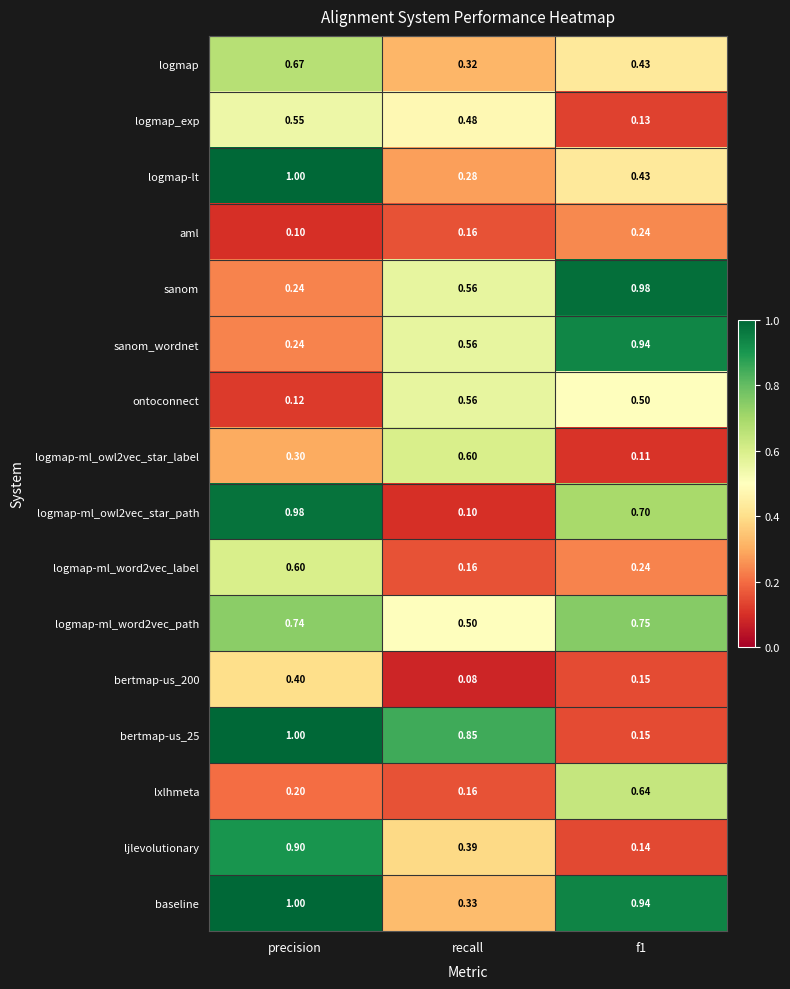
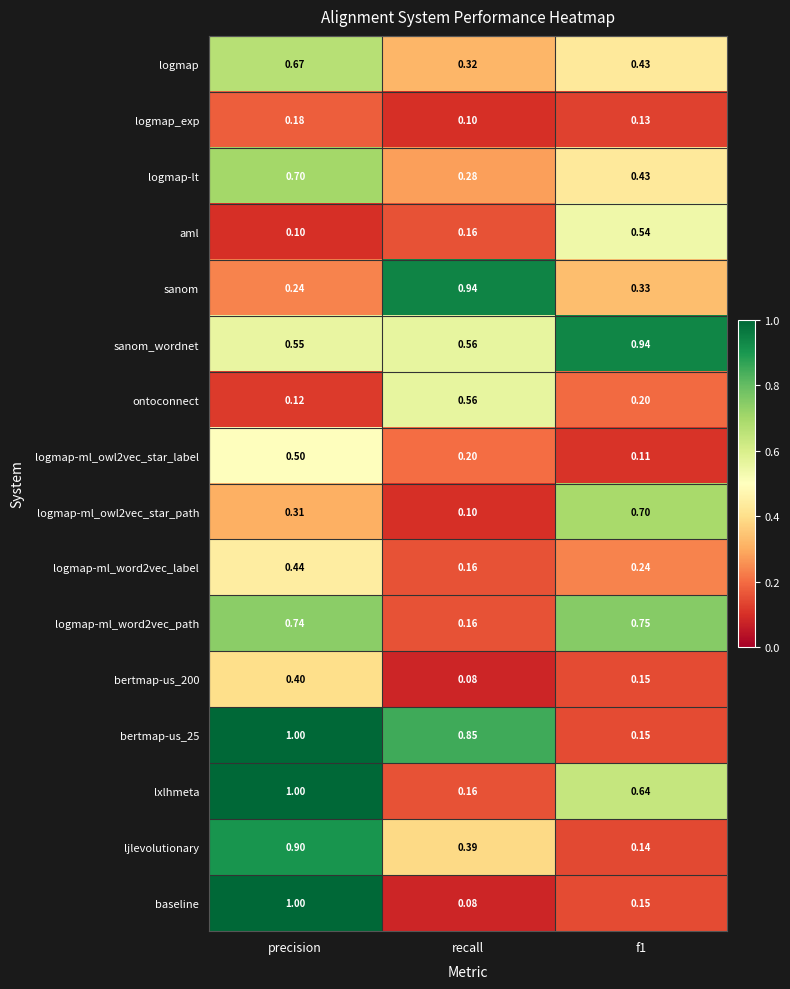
  {
    "logmap": {
      "precision": 0.67,
      "recall": 0.32,
      "f1": 0.43
    },
    "logmap_exp": {
-     "precision": 0.55,
-     "recall": 0.48,
+     "precision": 0.18,
+     "recall": 0.10,
      "f1": 0.13
    },
    "logmap-lt": {
-     "precision": 1.00,
+     "precision": 0.70,
      "recall": 0.28,
      "f1": 0.43
    },
    "aml": {
      "precision": 0.10,
      "recall": 0.16,
-     "f1": 0.24
+     "f1": 0.54
    },
    "sanom": {
      "precision": 0.24,
-     "recall": 0.56,
-     "f1": 0.98
+     "recall": 0.94,
+     "f1": 0.33
    },
    "sanom_wordnet": {
-     "precision": 0.24,
+     "precision": 0.55,
      "recall": 0.56,
      "f1": 0.94
    },
    "ontoconnect": {
      "precision": 0.12,
      "recall": 0.56,
-     "f1": 0.50
+     "f1": 0.20
    },
    "logmap-ml_owl2vec_star_label": {
-     "precision": 0.30,
-     "recall": 0.60,
+     "precision": 0.50,
+     "recall": 0.20,
      "f1": 0.11
    },
    "logmap-ml_owl2vec_star_path": {
-     "precision": 0.98,
+     "precision": 0.31,
      "recall": 0.10,
      "f1": 0.70
    },
    "logmap-ml_word2vec_label": {
-     "precision": 0.60,
+     "precision": 0.44,
      "recall": 0.16,
      "f1": 0.24
    },
    "logmap-ml_word2vec_path": {
      "precision": 0.74,
-     "recall": 0.50,
+     "recall": 0.16,
      "f1": 0.75
    },
    "bertmap-us_200": {
      "precision": 0.40,
      "recall": 0.08,
      "f1": 0.15
    },
    "bertmap-us_25": {
      "precision": 1.00,
      "recall": 0.85,
      "f1": 0.15
    },
    "lxlhmeta": {
-     "precision": 0.20,
+     "precision": 1.00,
      "recall": 0.16,
      "f1": 0.64
    },
    "ljlevolutionary": {
      "precision": 0.90,
      "recall": 0.39,
      "f1": 0.14
    },
    "baseline": {
      "precision": 1.00,
-     "recall": 0.33,
-     "f1": 0.94
+     "recall": 0.08,
+     "f1": 0.15
    }
  }
